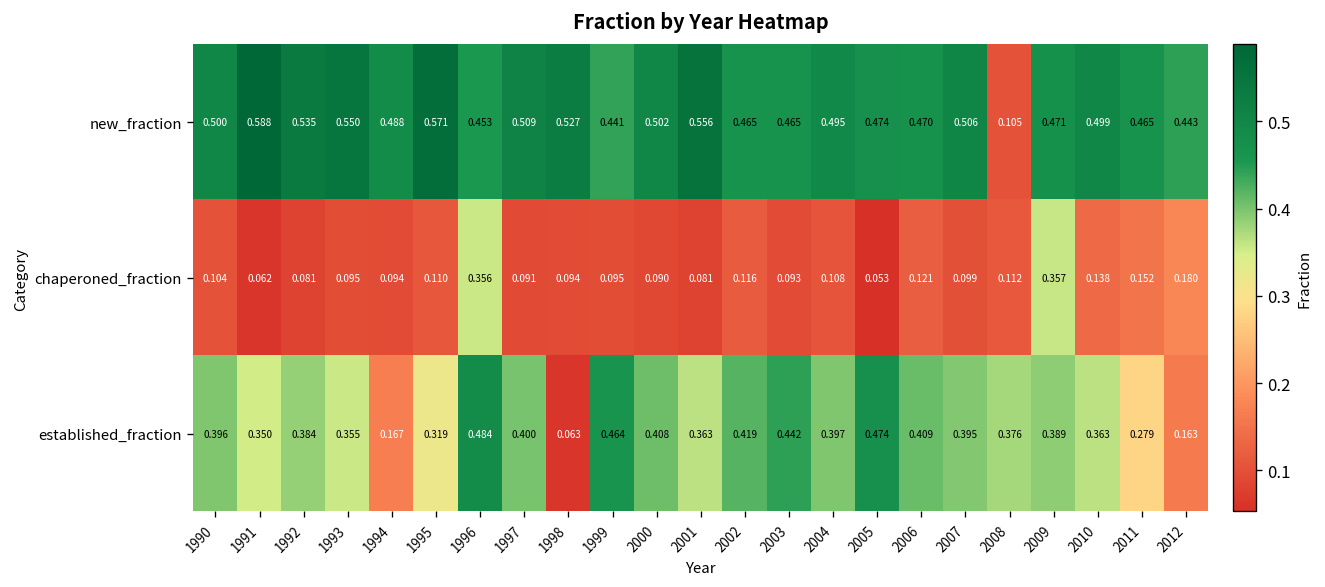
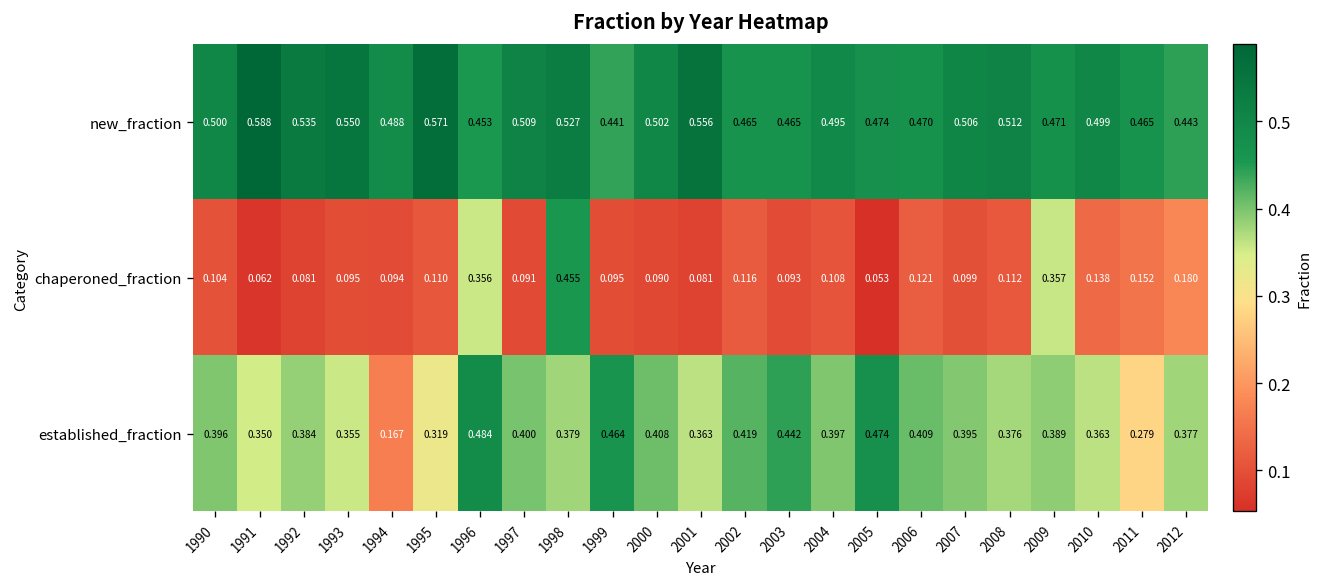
  {
    "new_fraction": {
      "1990": 0.500,
      "1991": 0.588,
      "1992": 0.535,
      "1993": 0.550,
      "1994": 0.488,
      "1995": 0.571,
      "1996": 0.453,
      "1997": 0.509,
      "1998": 0.527,
      "1999": 0.441,
      "2000": 0.502,
      "2001": 0.556,
      "2002": 0.465,
      "2003": 0.465,
      "2004": 0.495,
      "2005": 0.474,
      "2006": 0.470,
      "2007": 0.506,
-     "2008": 0.105,
+     "2008": 0.512,
      "2009": 0.471,
      "2010": 0.499,
      "2011": 0.465,
      "2012": 0.443
    },
    "chaperoned_fraction": {
      "1990": 0.104,
      "1991": 0.062,
      "1992": 0.081,
      "1993": 0.095,
      "1994": 0.094,
      "1995": 0.110,
      "1996": 0.356,
      "1997": 0.091,
-     "1998": 0.094,
+     "1998": 0.455,
      "1999": 0.095,
      "2000": 0.090,
      "2001": 0.081,
      "2002": 0.116,
      "2003": 0.093,
      "2004": 0.108,
      "2005": 0.053,
      "2006": 0.121,
      "2007": 0.099,
      "2008": 0.112,
      "2009": 0.357,
      "2010": 0.138,
      "2011": 0.152,
      "2012": 0.180
    },
    "established_fraction": {
      "1990": 0.396,
      "1991": 0.350,
      "1992": 0.384,
      "1993": 0.355,
      "1994": 0.167,
      "1995": 0.319,
      "1996": 0.484,
      "1997": 0.400,
-     "1998": 0.063,
+     "1998": 0.379,
      "1999": 0.464,
      "2000": 0.408,
      "2001": 0.363,
      "2002": 0.419,
      "2003": 0.442,
      "2004": 0.397,
      "2005": 0.474,
      "2006": 0.409,
      "2007": 0.395,
      "2008": 0.376,
      "2009": 0.389,
      "2010": 0.363,
      "2011": 0.279,
-     "2012": 0.163
+     "2012": 0.377
    }
  }
